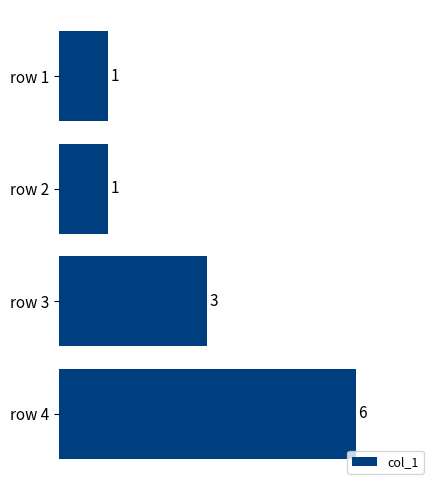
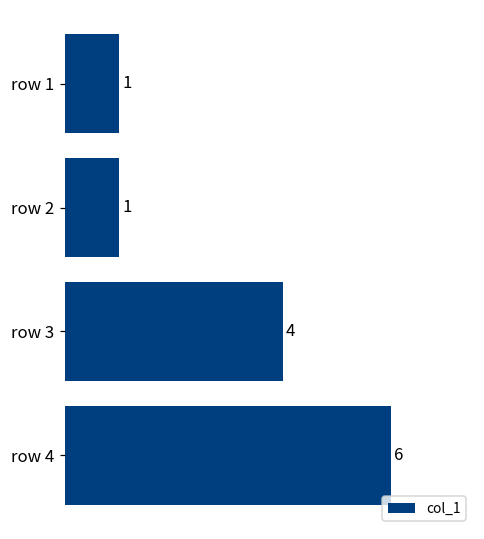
  {
    "row 1": 1,
    "row 2": 1,
-   "row 3": 3,
+   "row 3": 4,
    "row 4": 6
  }
